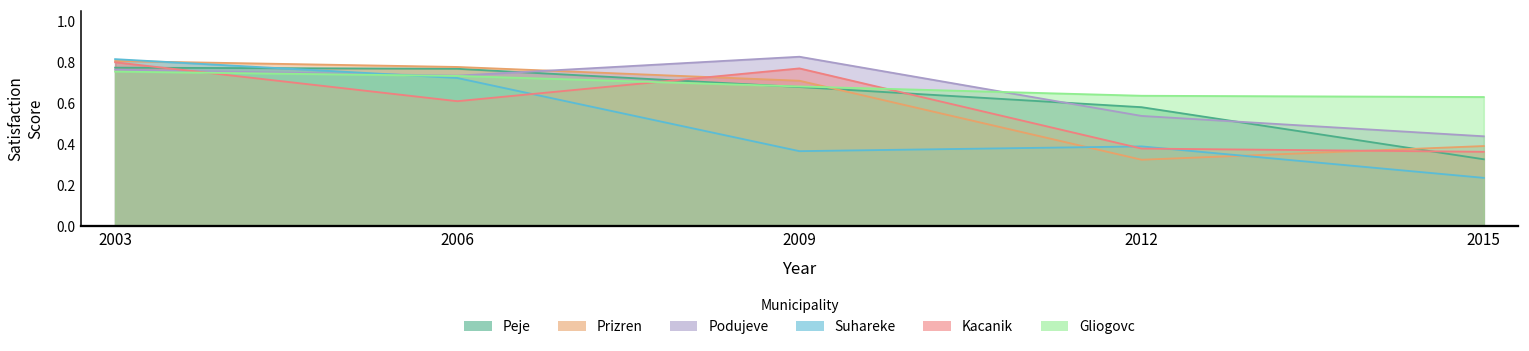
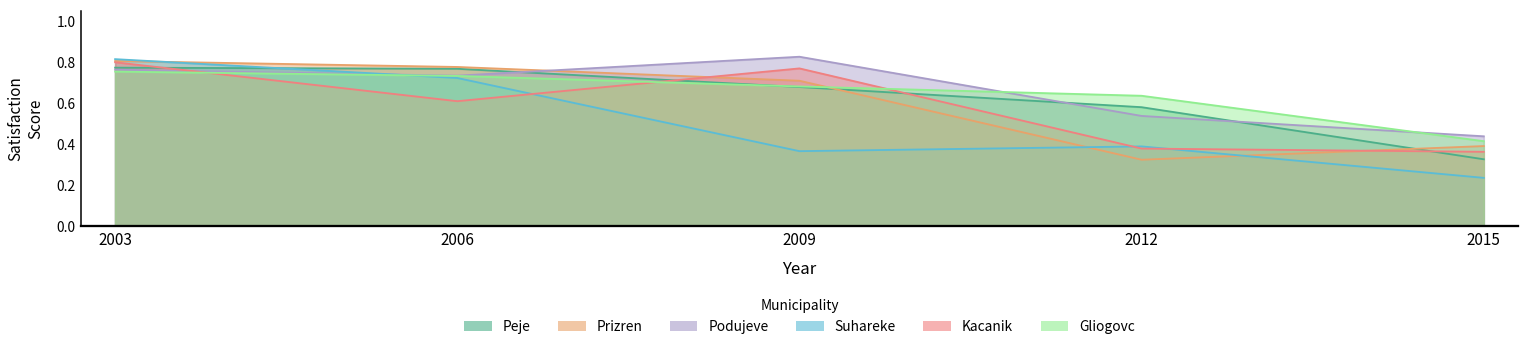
  {
    "Gliogovc": {
      "2012": 0.64,
-     "2015": 0.63
+     "2015": 0.41
    }
  }
